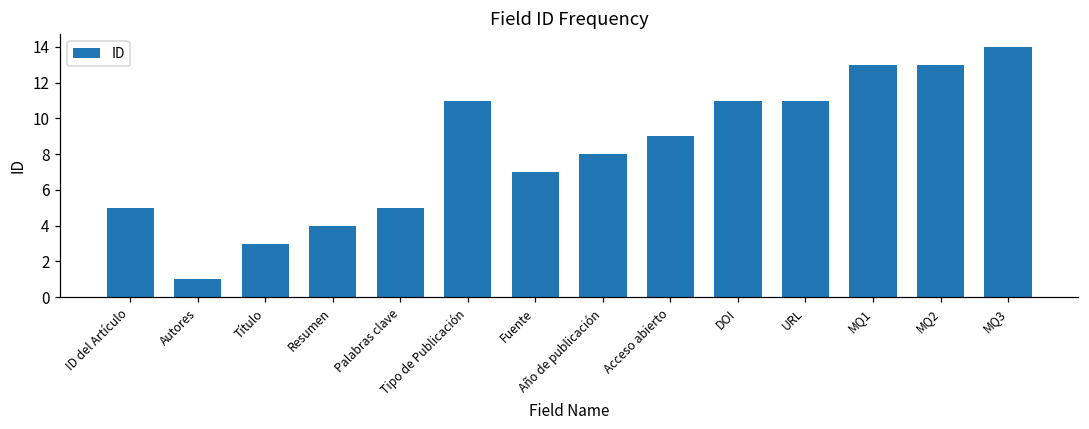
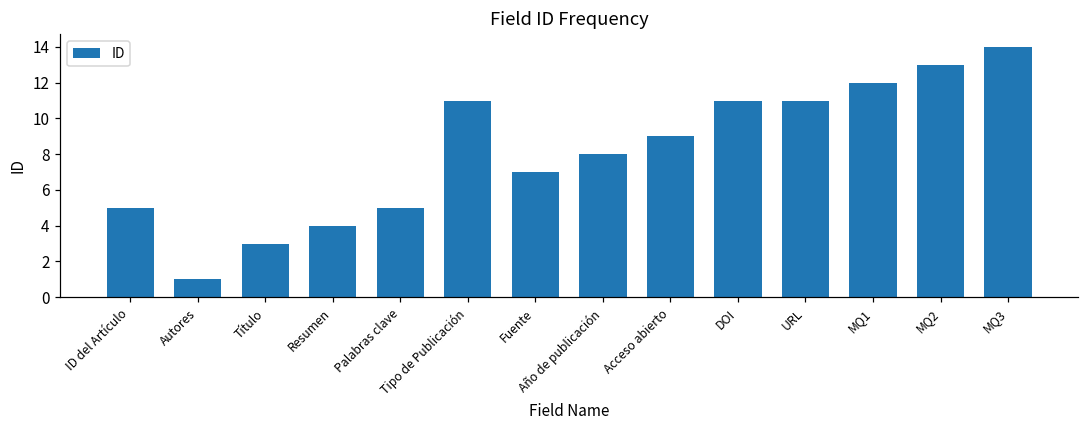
  {
    "ID del Artículo": 5,
    "Autores": 1,
    "Título": 3,
    "Resumen": 4,
    "Palabras clave": 5,
    "Tipo de Publicación": 11,
    "Fuente": 7,
    "Año de publicación": 8,
    "Acceso abierto": 9,
    "DOI": 11,
    "URL": 11,
-   "MQ1": 13,
+   "MQ1": 12,
    "MQ2": 13,
    "MQ3": 14
  }
